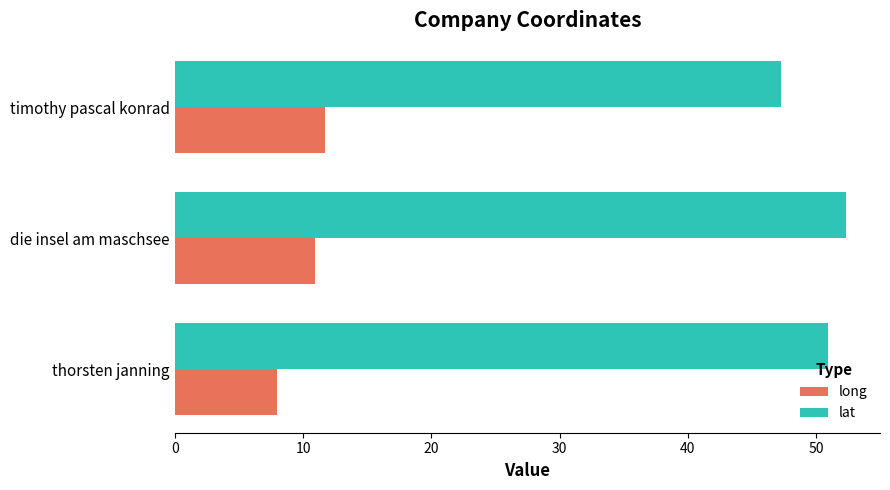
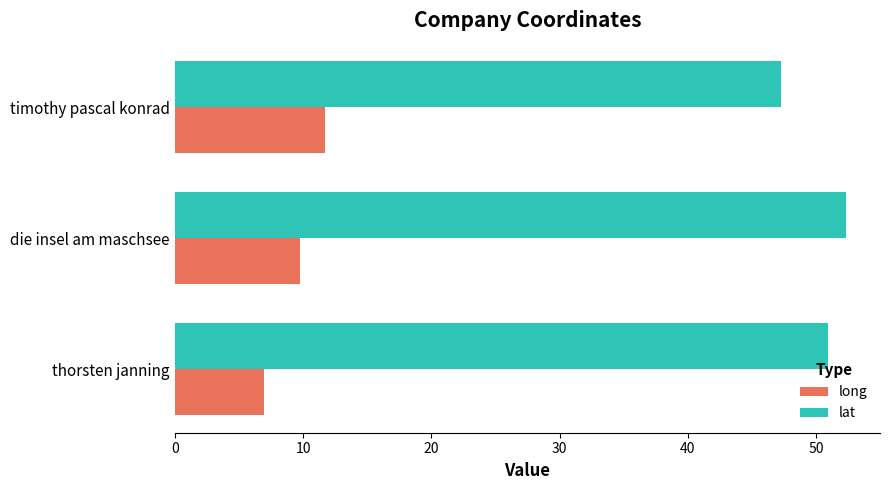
  {
    "long": {
      "timothy pascal konrad": 11.7,
-     "die insel am maschsee": 11.0,
-     "thorsten janning": 7.9
+     "die insel am maschsee": 9.7,
+     "thorsten janning": 7.0
    },
    "lat": {
      "timothy pascal konrad": 47.3,
      "die insel am maschsee": 52.4,
      "thorsten janning": 50.9
    }
  }
